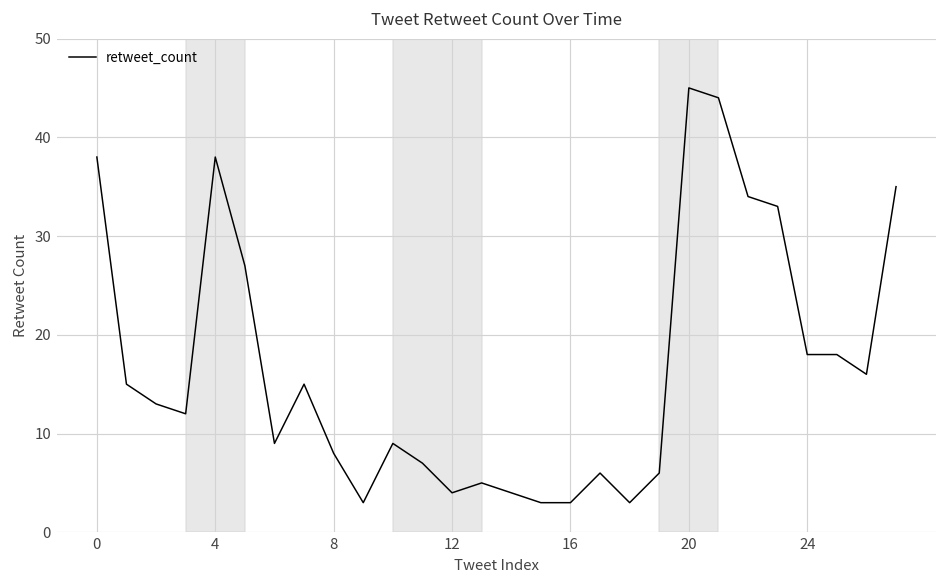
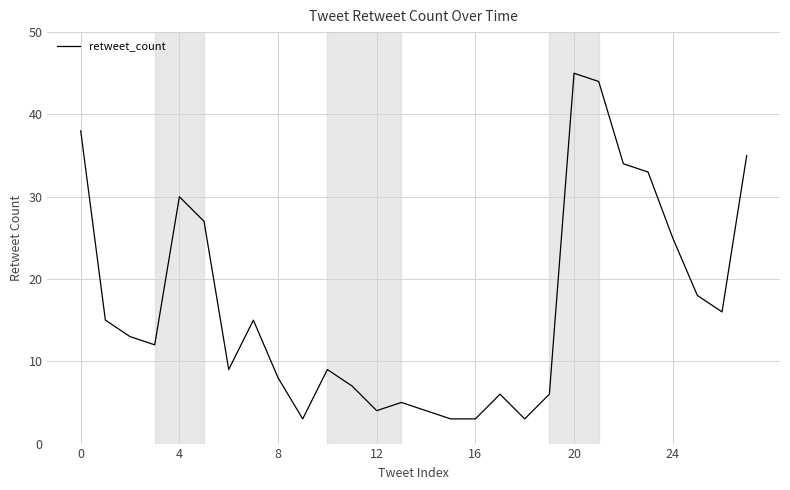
  {
    "0": 38,
-   "4": 38,
+   "4": 30,
    "8": 8,
    "12": 4,
    "16": 3,
    "20": 45,
-   "24": 18
+   "24": 25
  }
